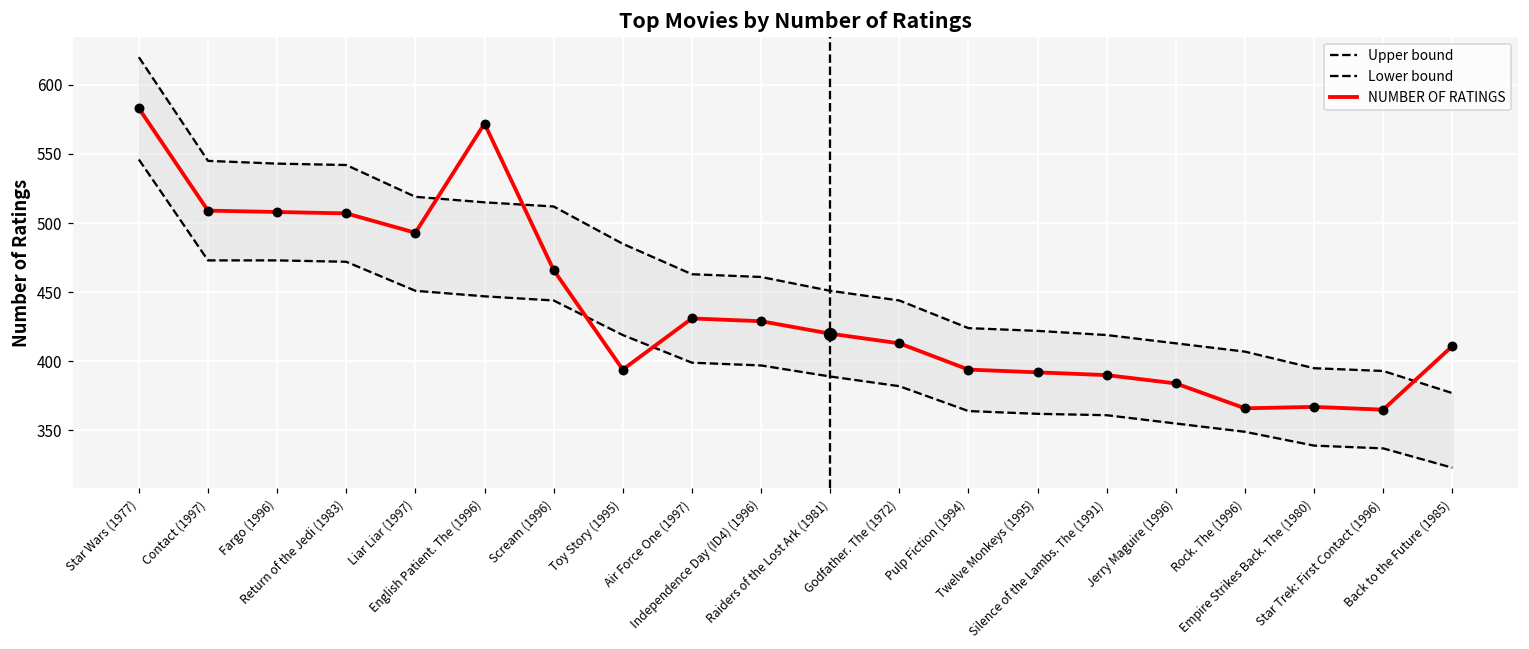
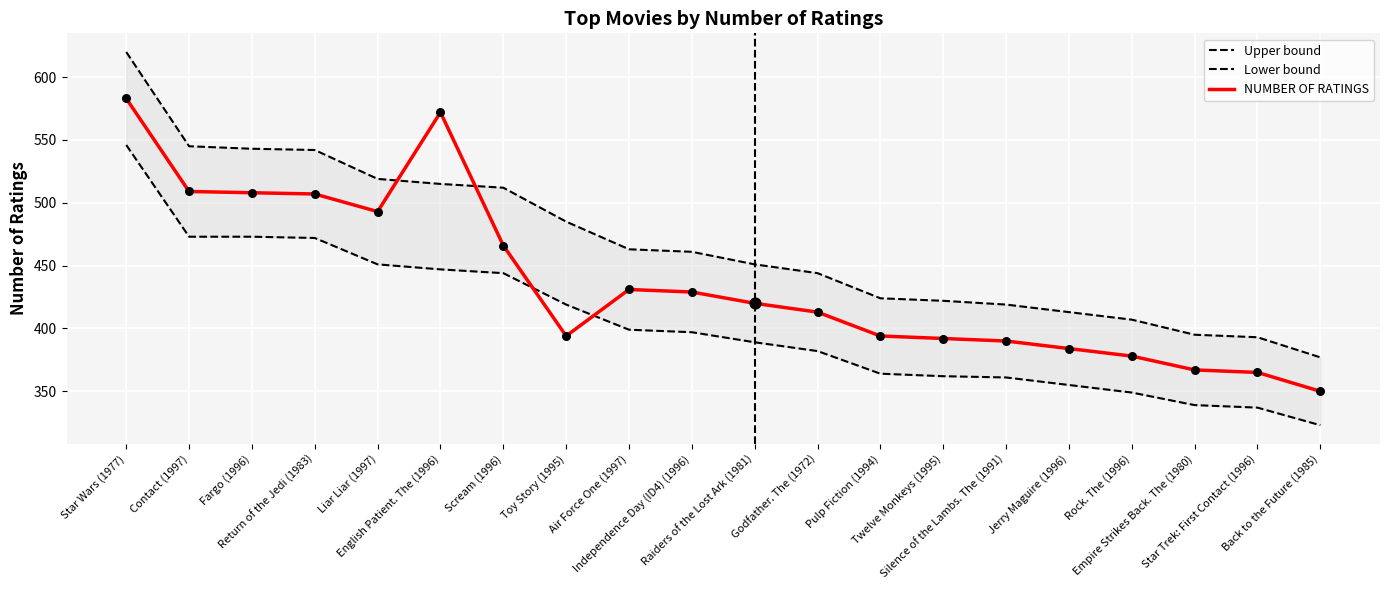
  {
    "NUMBER OF RATINGS": {
      "Star Wars (1977)": 583,
      "Contact (1997)": 509,
      "Fargo (1996)": 508,
      "Return of the Jedi (1983)": 507,
      "Liar Liar (1997)": 493,
      "English Patient. The (1996)": 572,
      "Scream (1996)": 466,
      "Toy Story (1995)": 394,
      "Air Force One (1997)": 431,
      "Independence Day (ID4) (1996)": 429,
      "Godfather. The (1972)": 413,
      "Pulp Fiction (1994)": 394,
      "Twelve Monkeys (1995)": 392,
      "Silence of the Lambs. The (1991)": 390,
      "Jerry Maguire (1996)": 384,
-     "Rock. The (1996)": 366,
+     "Rock. The (1996)": 378,
      "Empire Strikes Back. The (1980)": 367,
      "Star Trek: First Contact (1996)": 365,
-     "Back to the Future (1985)": 411
+     "Back to the Future (1985)": 350
    }
  }
